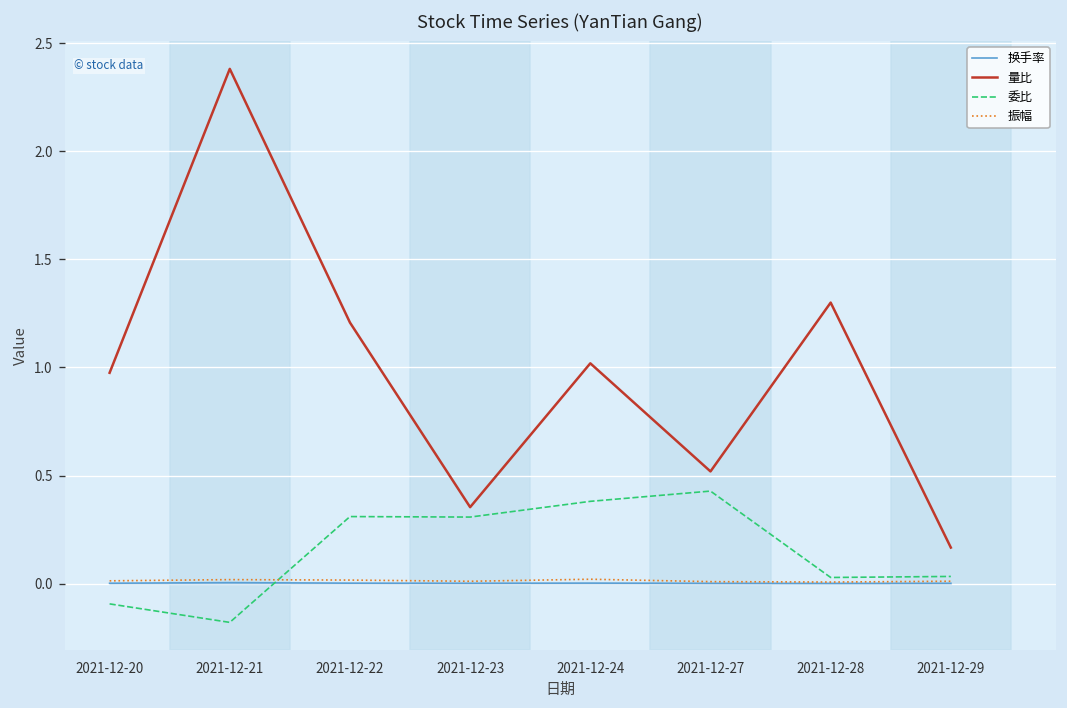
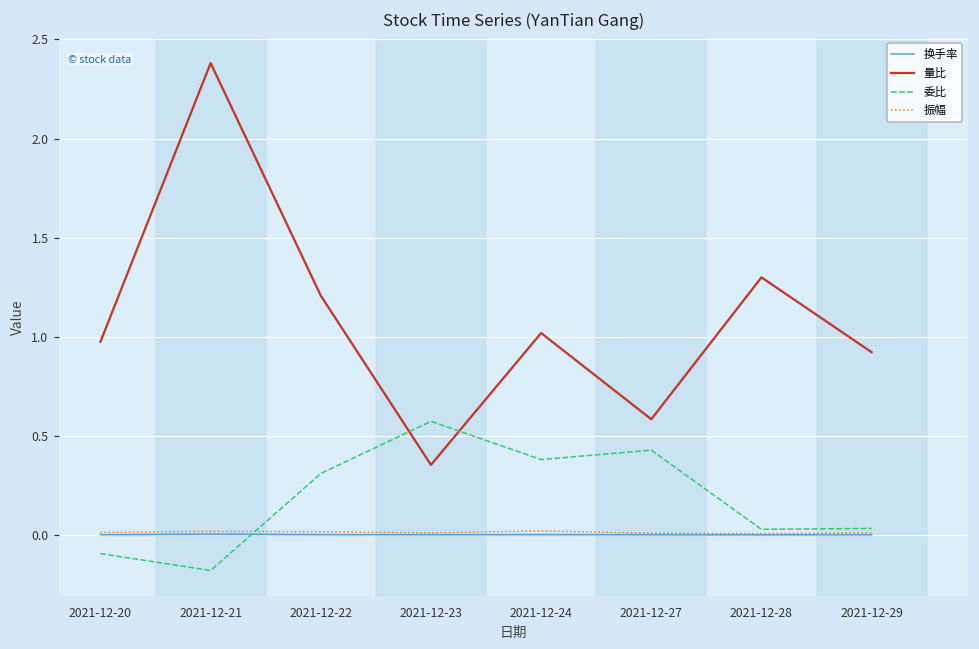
  {
    "换手率": {
      "2021-12-22": 0.00,
      "2021-12-24": 0.00
    },
    "量比": {
      "2021-12-20": 0.98,
      "2021-12-21": 2.38,
      "2021-12-22": 1.21,
      "2021-12-23": 0.35,
      "2021-12-24": 1.02,
-     "2021-12-27": 0.52,
+     "2021-12-27": 0.58,
      "2021-12-28": 1.30,
-     "2021-12-29": 0.17
+     "2021-12-29": 0.92
    },
    "委比": {
      "2021-12-20": -0.09,
      "2021-12-21": -0.18,
      "2021-12-22": 0.31,
-     "2021-12-23": 0.31,
+     "2021-12-23": 0.57,
      "2021-12-24": 0.38,
      "2021-12-27": 0.43,
      "2021-12-28": 0.03,
      "2021-12-29": 0.03
    },
    "振幅": {
      "2021-12-22": 0.02,
      "2021-12-24": 0.02
    }
  }
